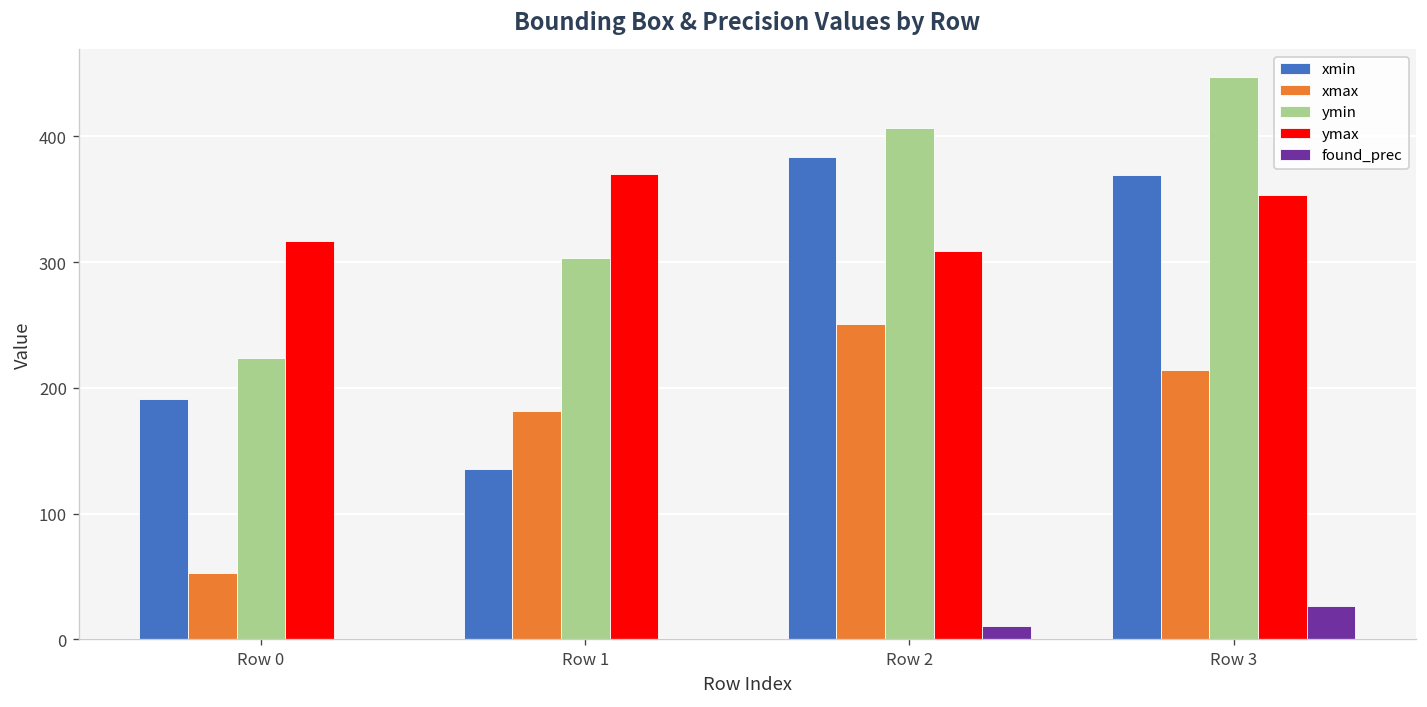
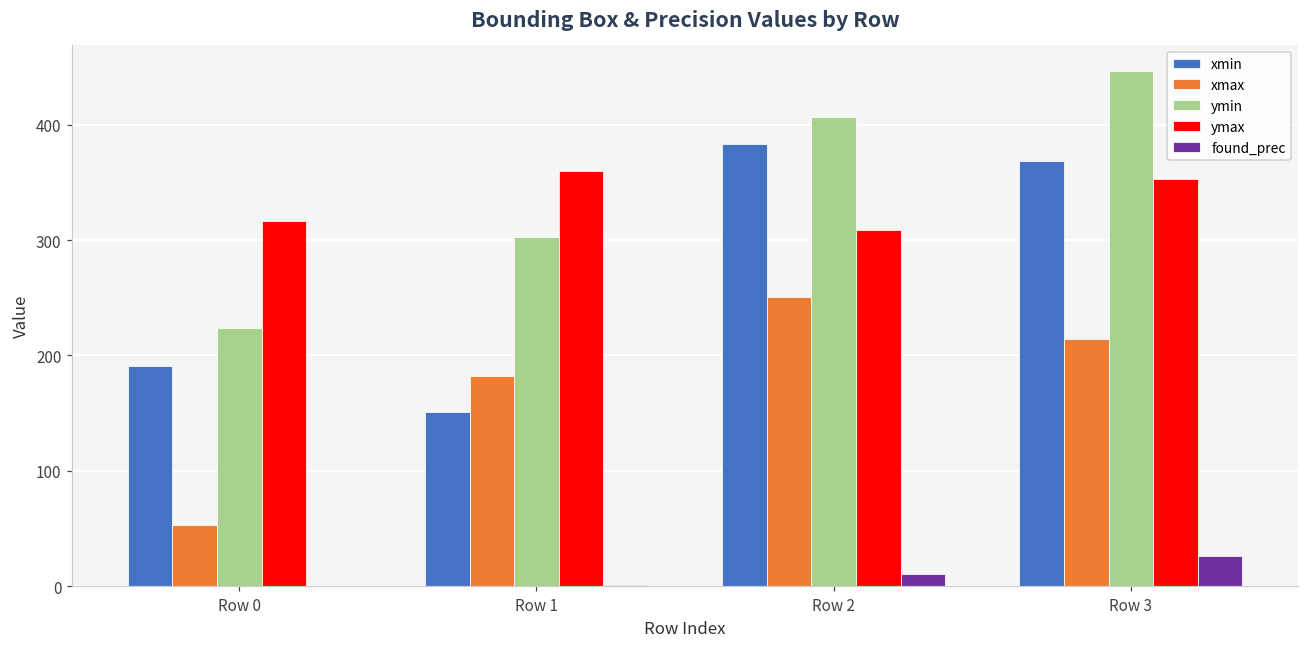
  {
    "xmin": {
      "Row 0": 191,
-     "Row 1": 136,
+     "Row 1": 151,
      "Row 2": 383,
      "Row 3": 369
    },
    "xmax": {
      "Row 0": 53,
      "Row 1": 182,
      "Row 2": 251,
      "Row 3": 214
    },
    "ymin": {
      "Row 0": 223,
      "Row 1": 303,
      "Row 2": 407,
      "Row 3": 447
    },
    "ymax": {
      "Row 0": 317,
-     "Row 1": 370,
+     "Row 1": 360,
      "Row 2": 309,
      "Row 3": 353
    },
    "found_prec": {
      "Row 2": 11,
      "Row 3": 26
    }
  }
